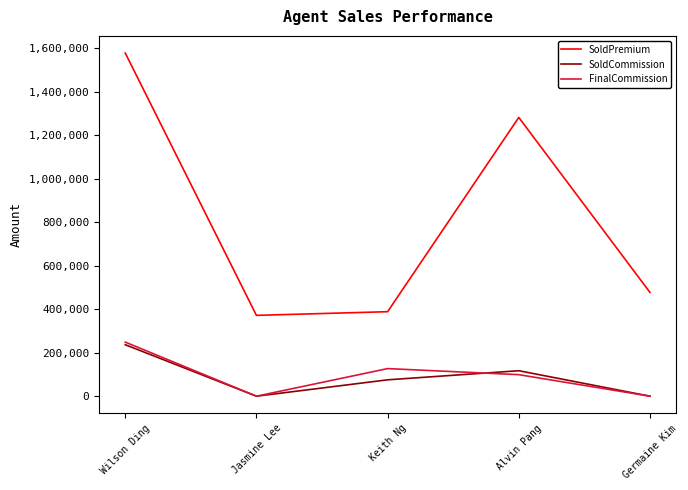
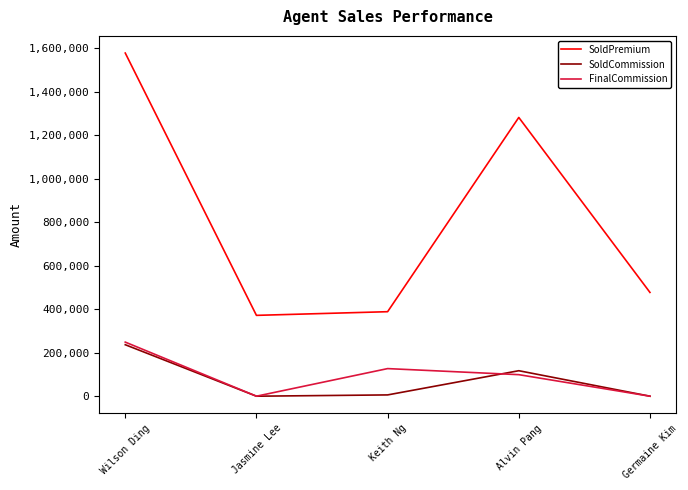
  {
    "SoldPremium": {
      "Wilson Ding": "1,580,000",
      "Jasmine Lee": "370,000",
      "Keith Ng": "390,000",
      "Alvin Pang": "1,280,000",
      "Germaine Kim": "480,000"
    },
    "SoldCommission": {
      "Wilson Ding": "240,000",
-     "Keith Ng": "80,000",
+     "Keith Ng": "10,000",
      "Alvin Pang": "120,000"
    },
    "FinalCommission": {
      "Wilson Ding": "250,000",
      "Keith Ng": "130,000",
      "Alvin Pang": "100,000"
    }
  }
